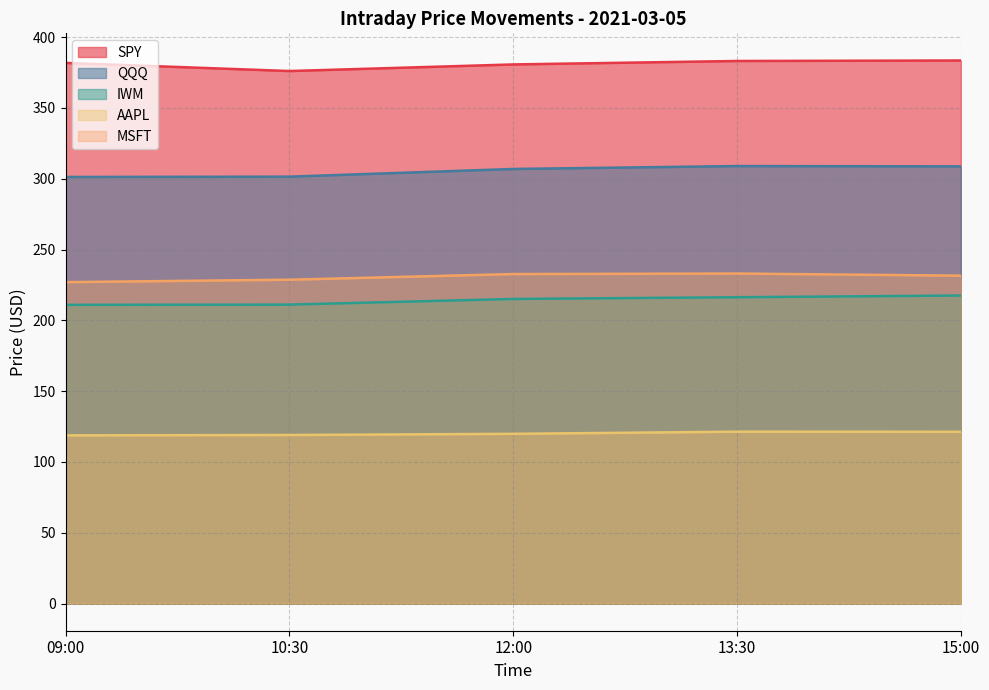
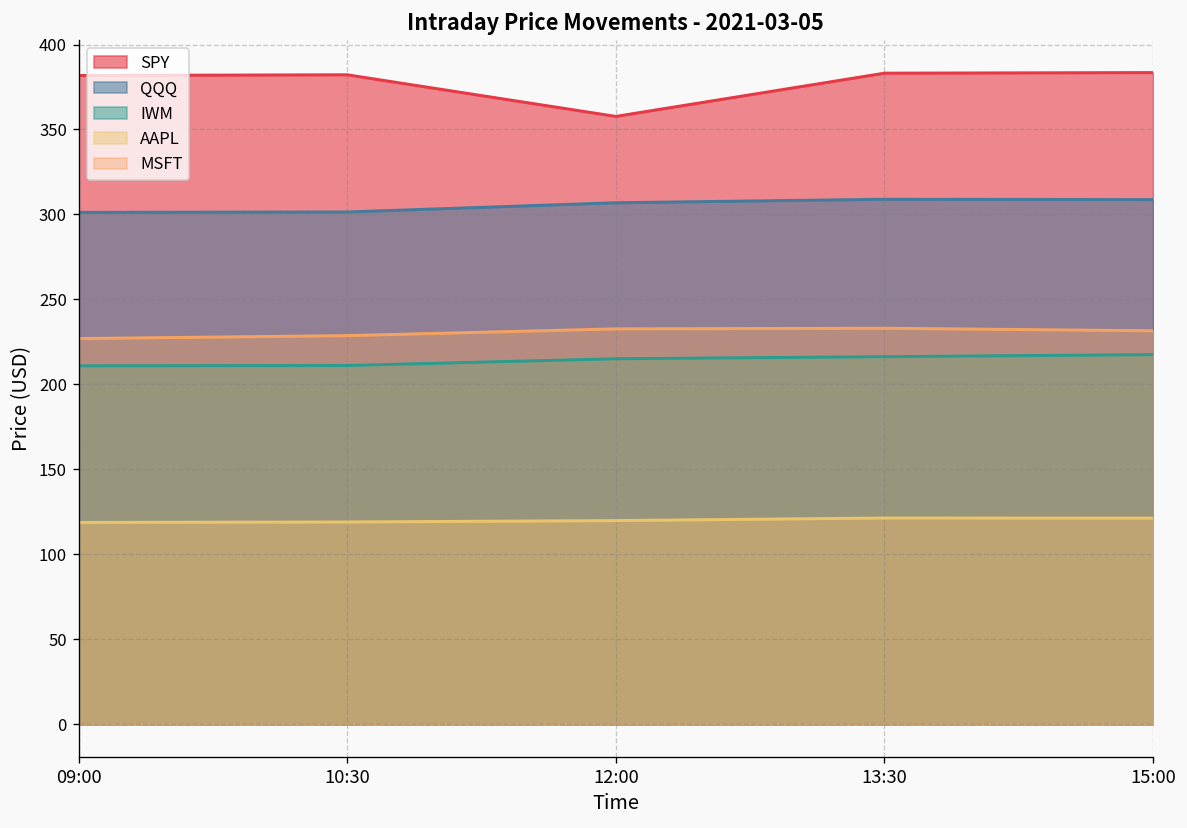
  {
    "SPY": {
      "09:00": 382,
-     "10:30": 376,
-     "12:00": 381,
+     "10:30": 382,
+     "12:00": 358,
      "13:30": 383,
      "15:00": 383
    }
  }
